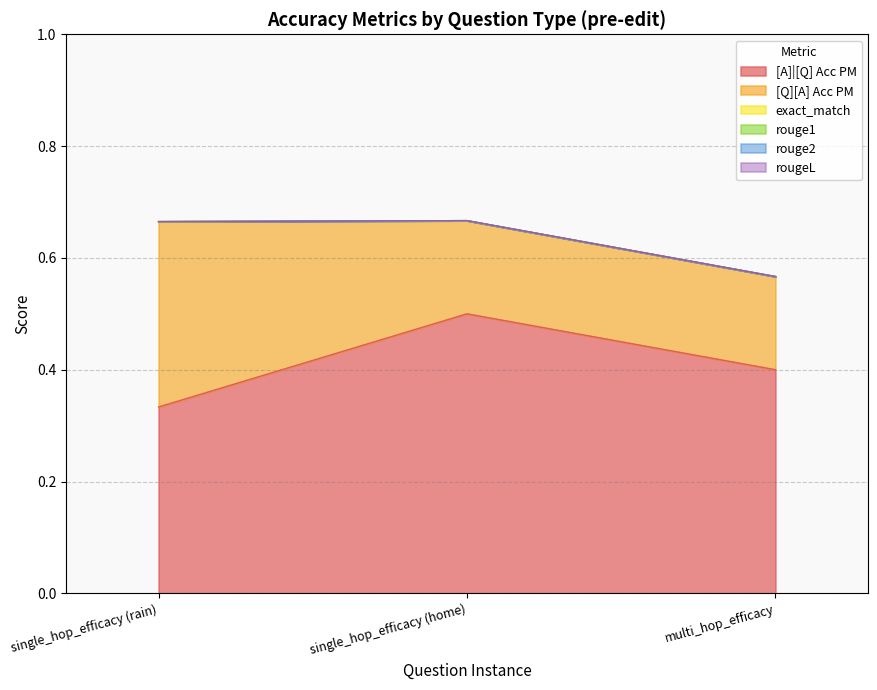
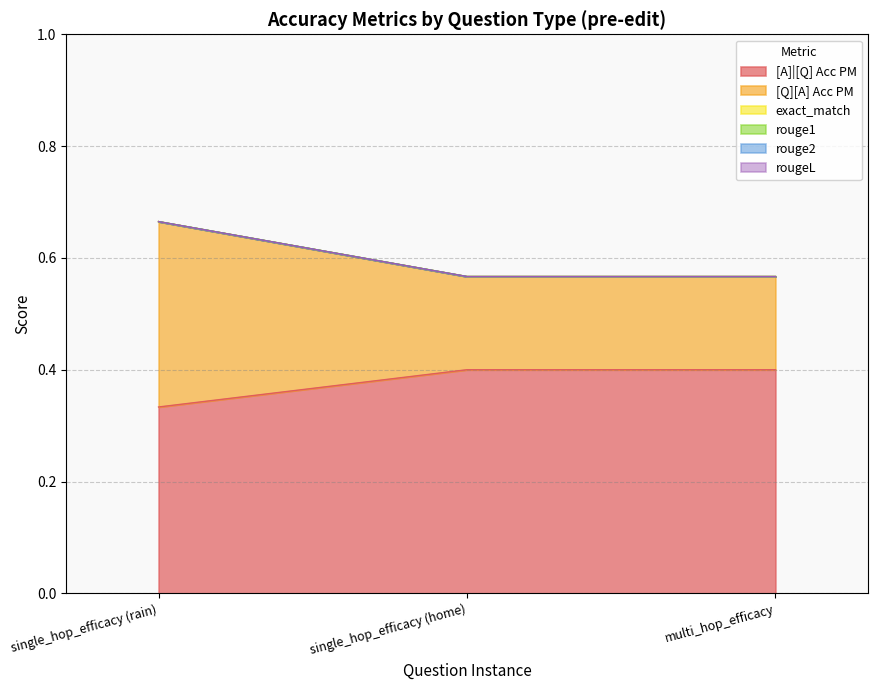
  {
    "[A]|[Q] Acc PM": {
      "single_hop_efficacy (rain)": 0.33,
-     "single_hop_efficacy (home)": 0.5,
+     "single_hop_efficacy (home)": 0.4,
      "multi_hop_efficacy": 0.4
    }
  }
